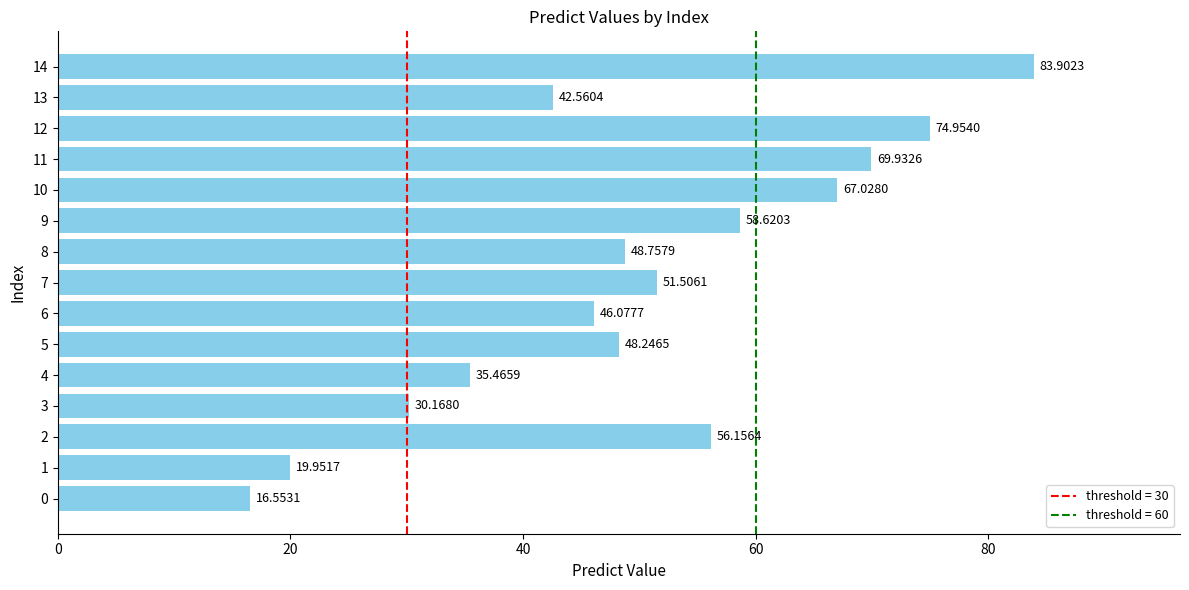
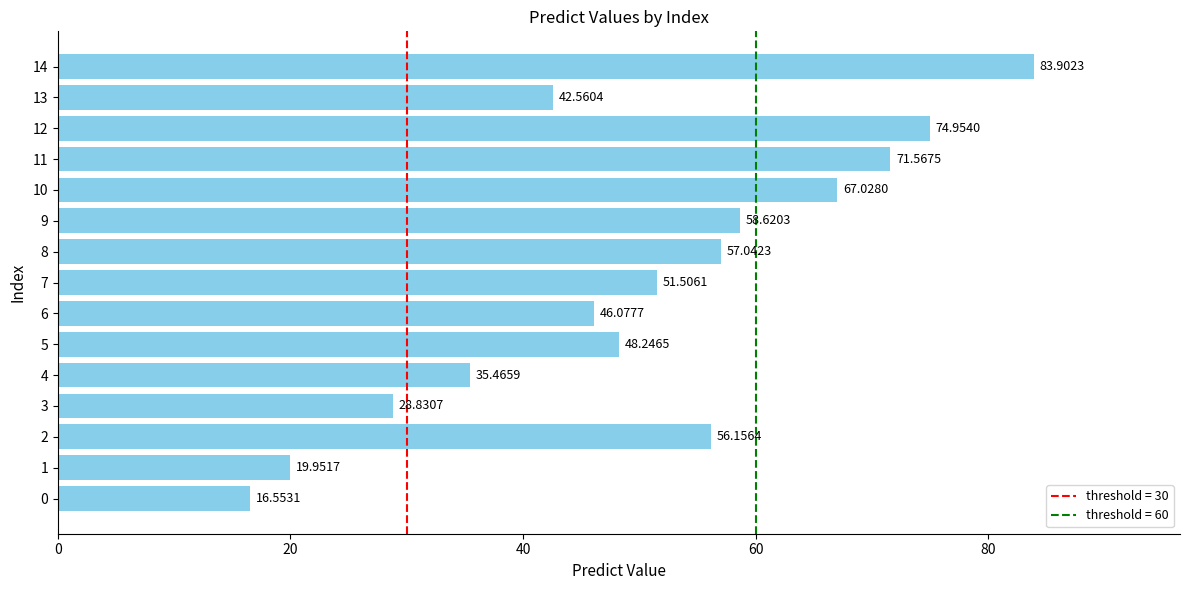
  {
    "14": 83.9023,
    "13": 42.5604,
    "12": 74.9540,
-   "11": 69.9326,
+   "11": 71.5675,
    "10": 67.0280,
    "9": 58.6203,
-   "8": 48.7579,
+   "8": 57.0423,
    "7": 51.5061,
    "6": 46.0777,
    "5": 48.2465,
    "4": 35.4659,
-   "3": 30.1680,
+   "3": 28.8307,
    "2": 56.1564,
    "1": 19.9517,
    "0": 16.5531
  }
